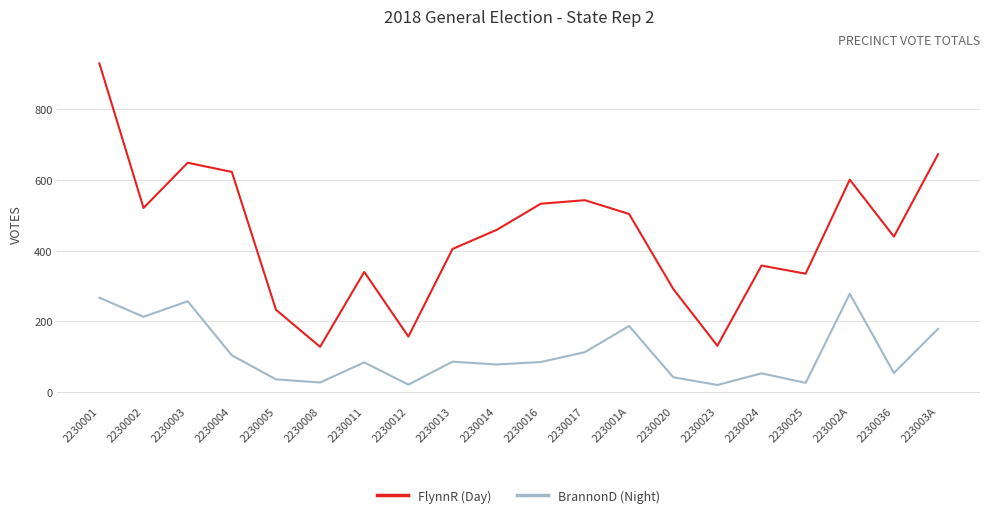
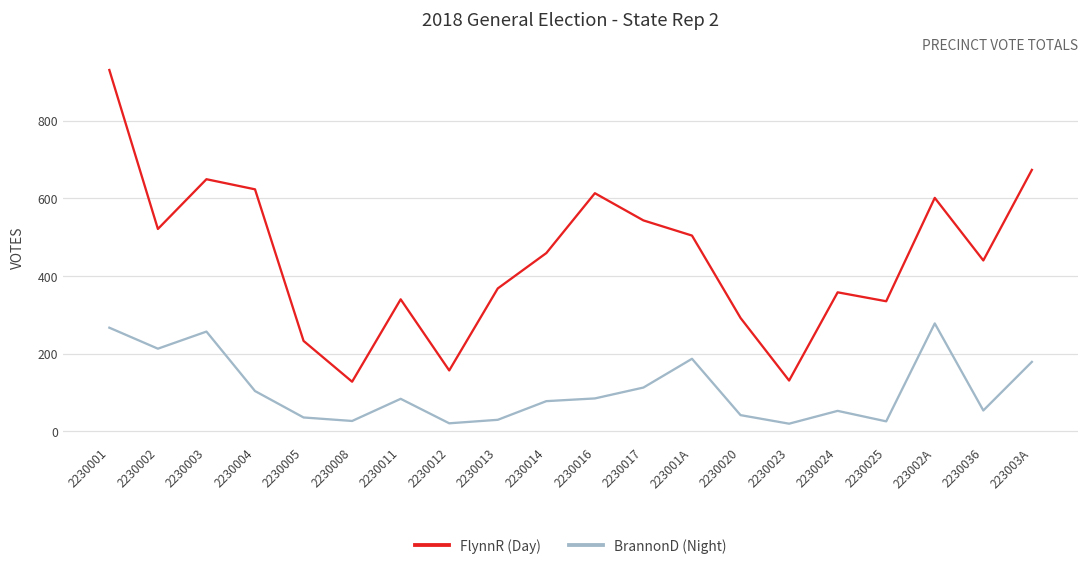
  {
    "FlynnR (Day)": {
      "2230001": 930,
      "2230002": 520,
      "2230003": 650,
      "2230004": 620,
      "2230005": 230,
      "2230008": 130,
      "2230011": 340,
      "2230012": 160,
-     "2230013": 410,
+     "2230013": 370,
      "2230014": 460,
-     "2230016": 530,
+     "2230016": 610,
      "2230017": 540,
      "223001A": 500,
      "2230020": 290,
      "2230023": 130,
      "2230024": 360,
      "2230025": 340,
      "223002A": 600,
      "2230036": 440,
      "223003A": 670
    },
    "BrannonD (Night)": {
      "2230001": 270,
      "2230002": 210,
      "2230003": 260,
      "2230004": 100,
      "2230005": 40,
      "2230008": 30,
      "2230011": 80,
      "2230012": 20,
-     "2230013": 90,
+     "2230013": 30,
      "2230014": 80,
      "2230016": 90,
      "2230017": 110,
      "223001A": 190,
      "2230020": 40,
      "2230023": 20,
      "2230024": 50,
      "2230025": 30,
      "223002A": 280,
      "2230036": 50,
      "223003A": 180
    }
  }
